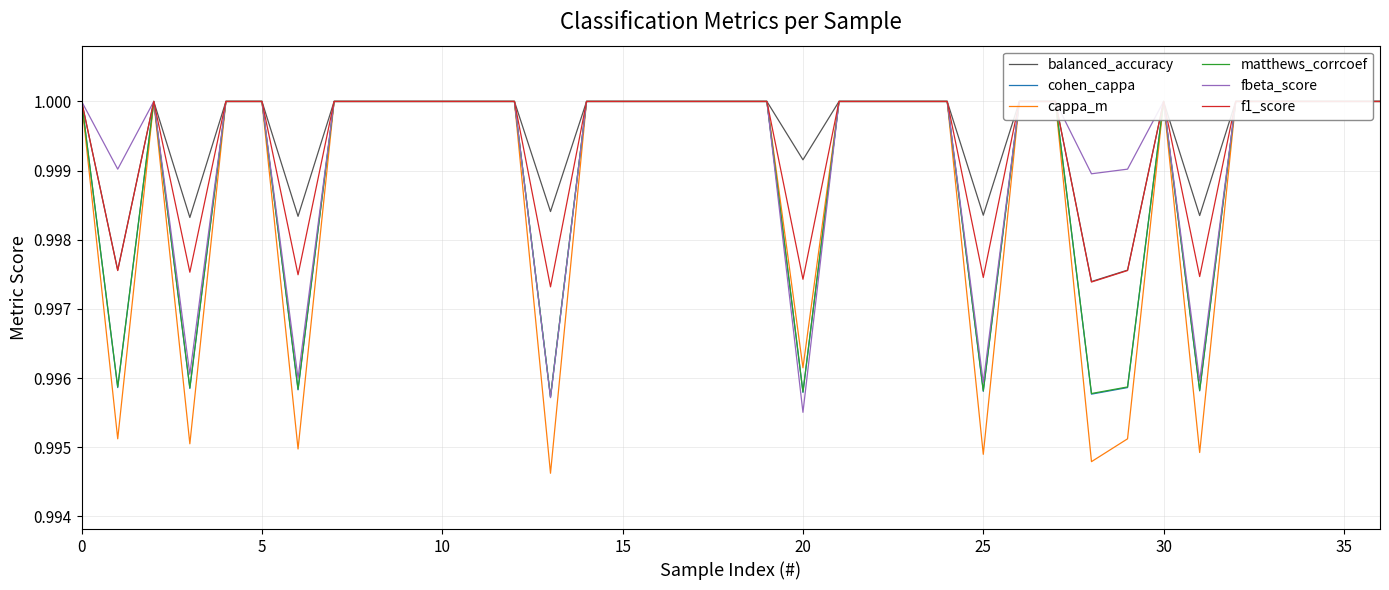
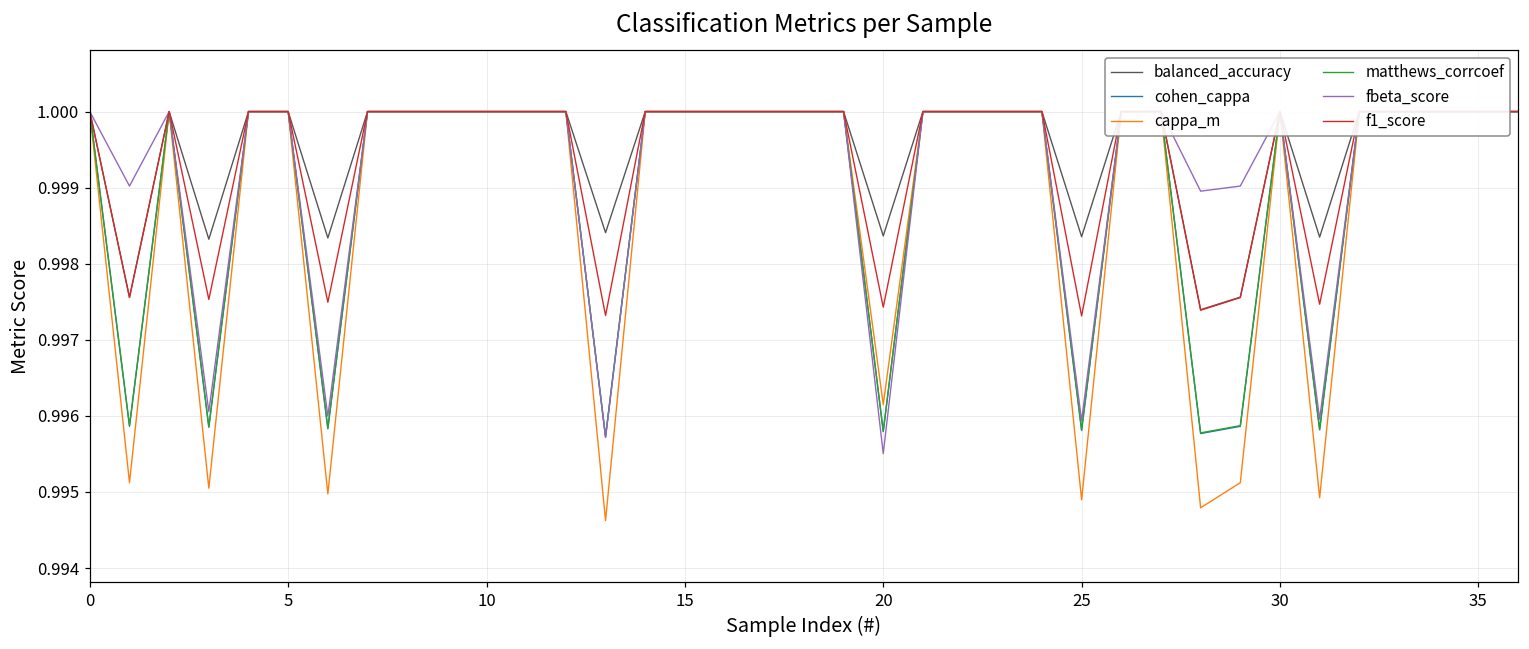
  {
    "balanced_accuracy": {
-     "20": 0.9992,
+     "20": 0.9984,
      "25": 0.9984
    },
    "cappa_m": {
      "20": 0.9961,
      "25": 0.9949
    },
    "fbeta_score": {
      "20": 0.9955,
      "25": 0.9959
    },
    "f1_score": {
      "20": 0.9974,
-     "25": 0.9975
+     "25": 0.9973
    }
  }
